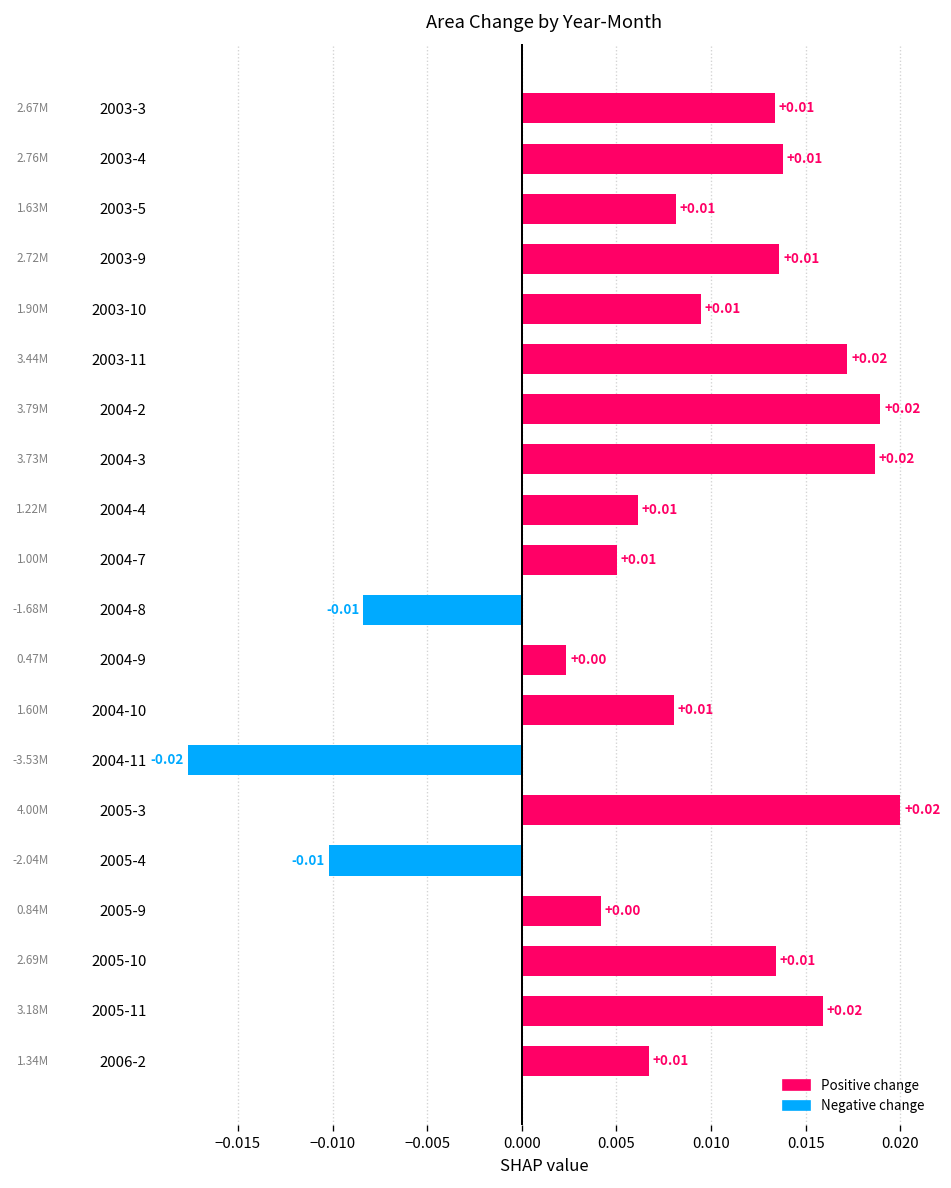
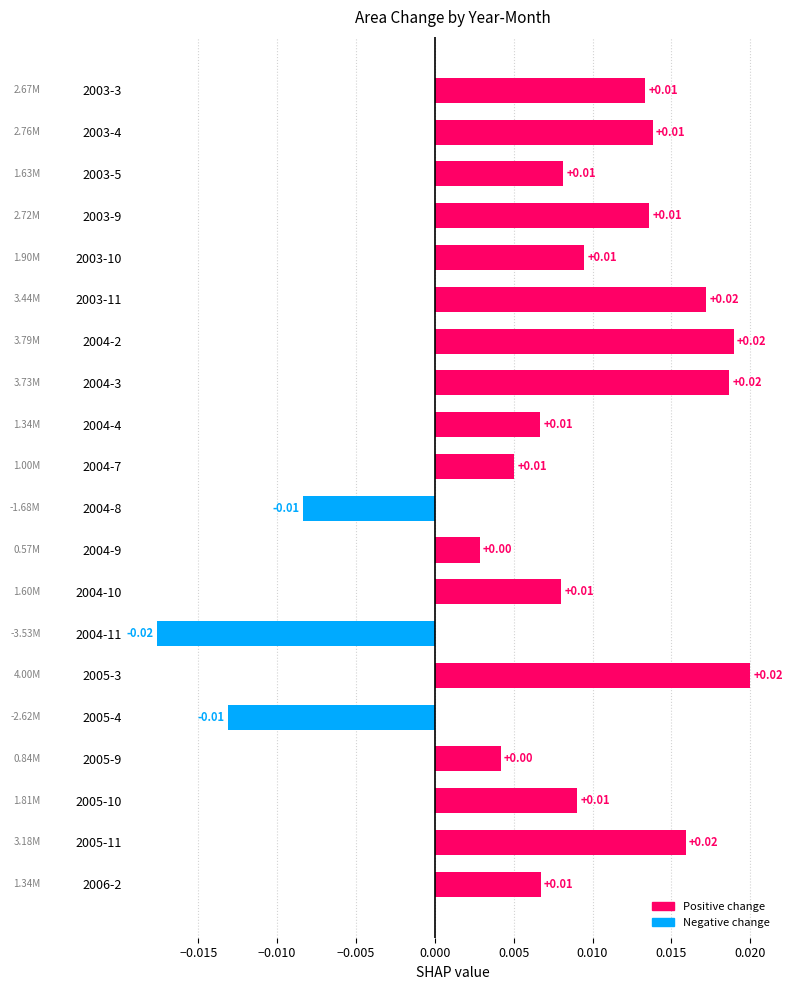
  {
    "2003-3": "+0.01",
    "2003-4": "+0.01",
    "2003-5": "+0.01",
    "2003-9": "+0.01",
    "2003-10": "+0.01",
    "2003-11": "+0.02",
    "2004-2": "+0.02",
    "2004-3": "+0.02",
-   "2004-4": "1.22M",
+   "2004-4": "1.34M",
    "2004-7": "+0.01",
    "2004-8": "-0.01",
-   "2004-9": "0.47M",
+   "2004-9": "0.57M",
    "2004-10": "+0.01",
    "2004-11": "-0.02",
    "2005-3": "+0.02",
-   "2005-4": "-2.04M",
+   "2005-4": "-2.62M",
    "2005-9": "+0.00",
-   "2005-10": "2.69M",
+   "2005-10": "1.81M",
    "2005-11": "+0.02",
    "2006-2": "+0.01"
  }
